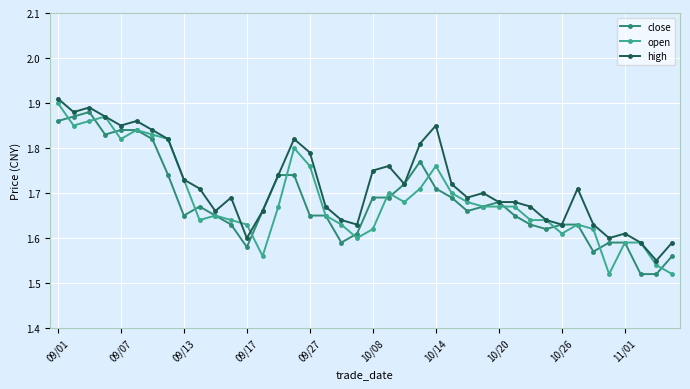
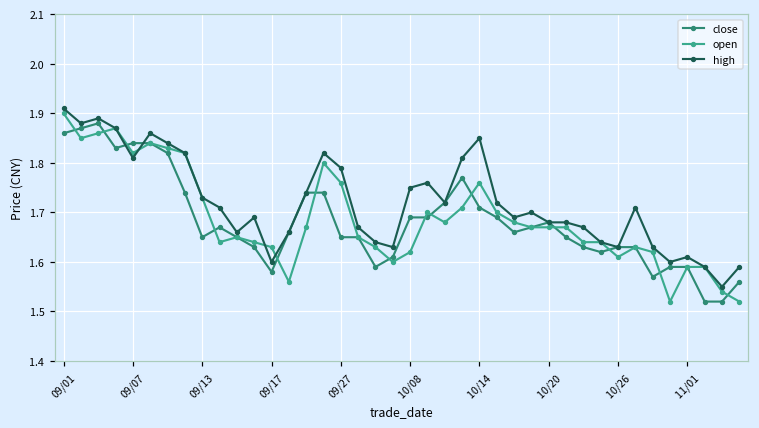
  {
    "high": {
      "09/01": 1.91,
-     "09/07": 1.85,
+     "09/07": 1.81,
      "09/17": 1.60,
      "09/27": 1.79,
      "10/08": 1.75,
      "10/14": 1.85,
      "11/01": 1.61
    }
  }
